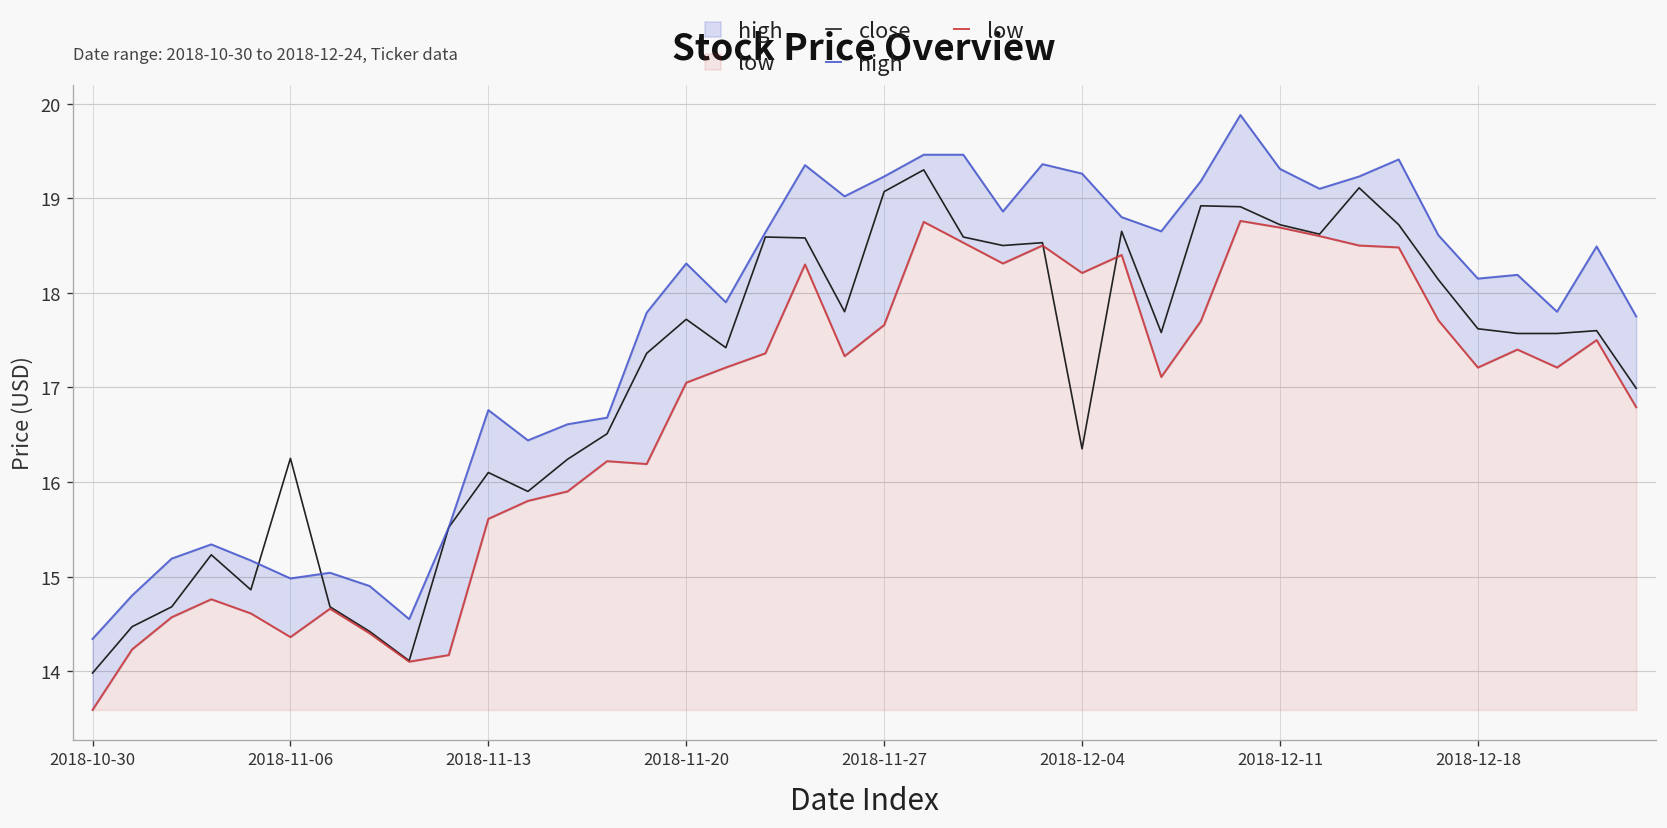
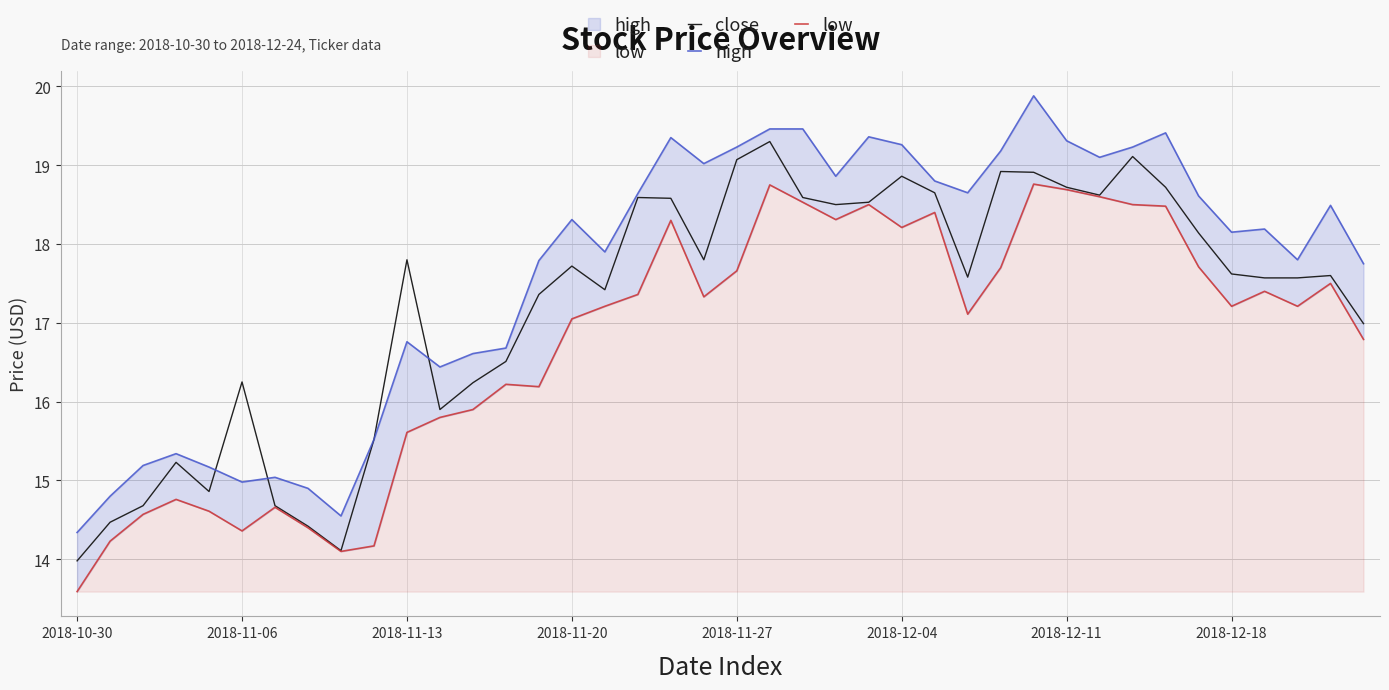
  {
    "close": {
      "2018-10-30": 14.0,
      "2018-11-06": 16.3,
-     "2018-11-13": 16.1,
+     "2018-11-13": 17.8,
      "2018-11-20": 17.7,
      "2018-11-27": 19.1,
-     "2018-12-04": 16.4,
+     "2018-12-04": 18.9,
      "2018-12-18": 17.6
    }
  }
